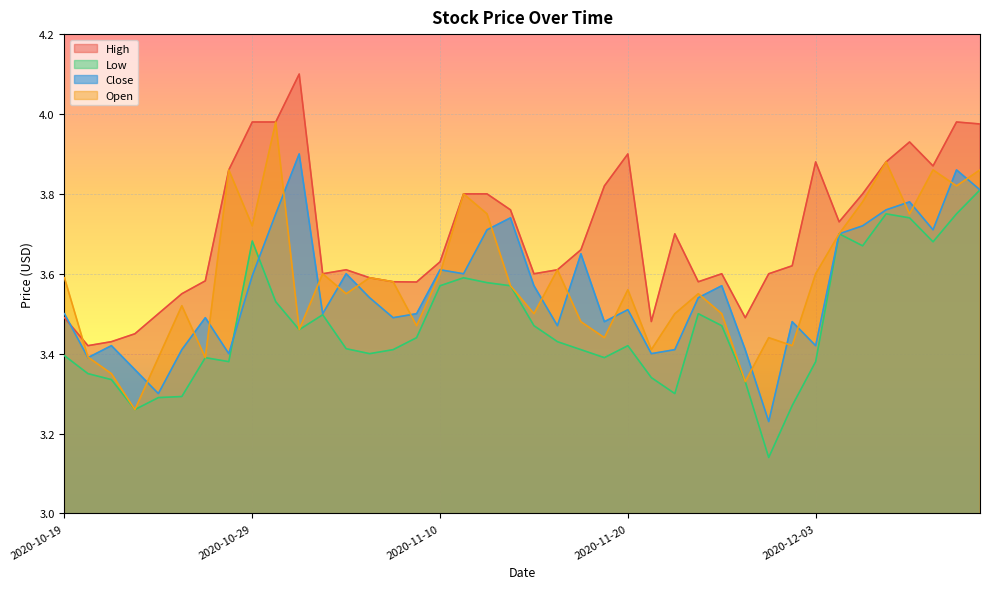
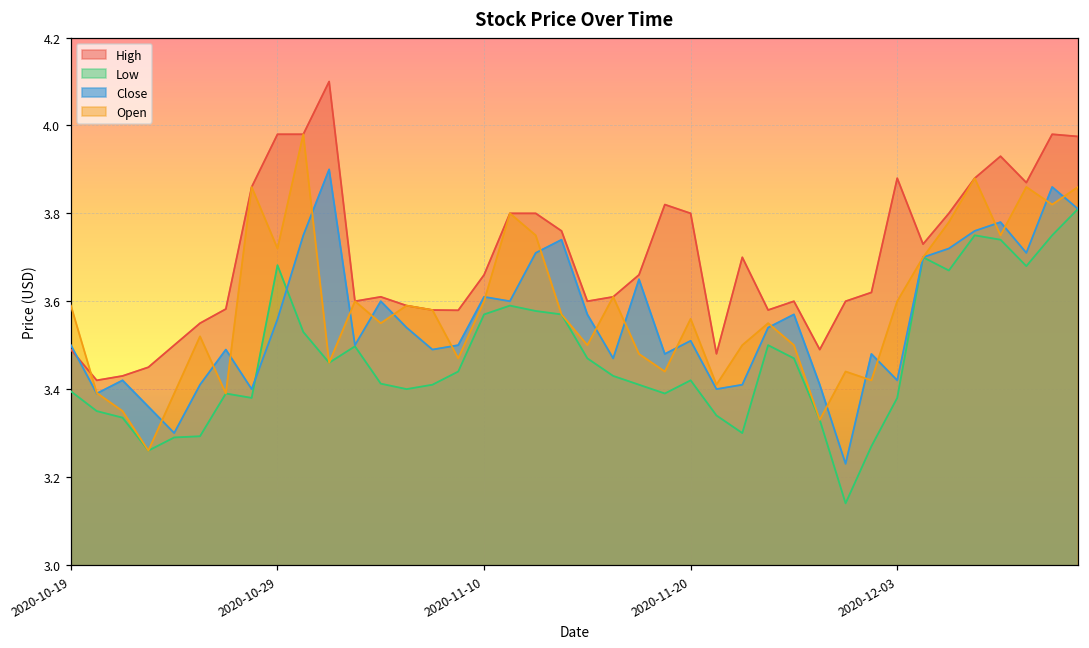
  {
    "High": {
      "2020-10-19": 3.49,
      "2020-10-29": 3.98,
-     "2020-11-10": 3.63,
-     "2020-11-20": 3.9,
+     "2020-11-10": 3.66,
+     "2020-11-20": 3.8,
      "2020-12-03": 3.88
    },
    "Low": {
      "2020-10-19": 3.40,
      "2020-10-29": 3.68,
      "2020-11-10": 3.57,
      "2020-11-20": 3.42,
      "2020-12-03": 3.38
    },
    "Close": {
      "2020-10-19": 3.50,
-     "2020-10-29": 3.60,
+     "2020-10-29": 3.56,
      "2020-11-10": 3.61,
      "2020-11-20": 3.51,
      "2020-12-03": 3.42
    },
    "Open": {
      "2020-10-19": 3.59,
      "2020-10-29": 3.72,
      "2020-11-10": 3.60,
      "2020-11-20": 3.56,
      "2020-12-03": 3.60
    }
  }
